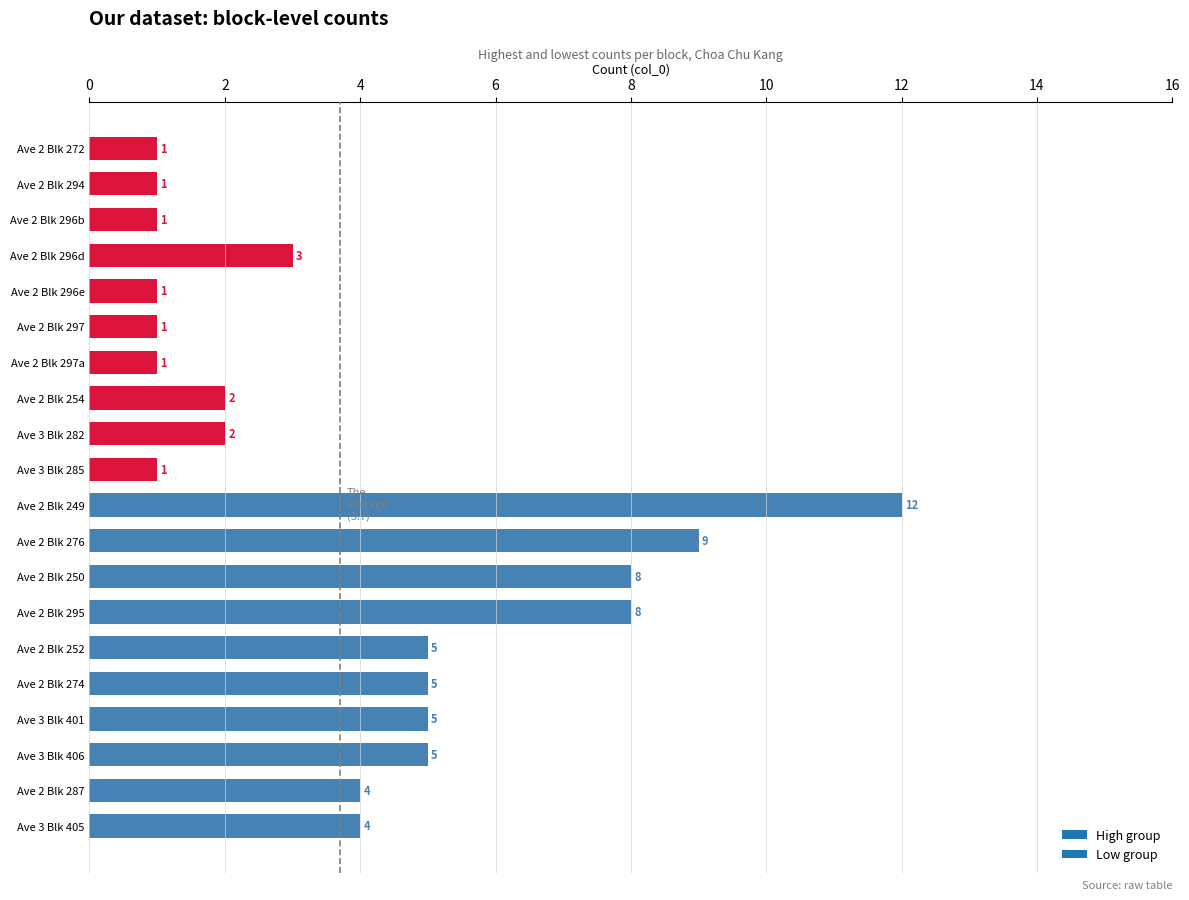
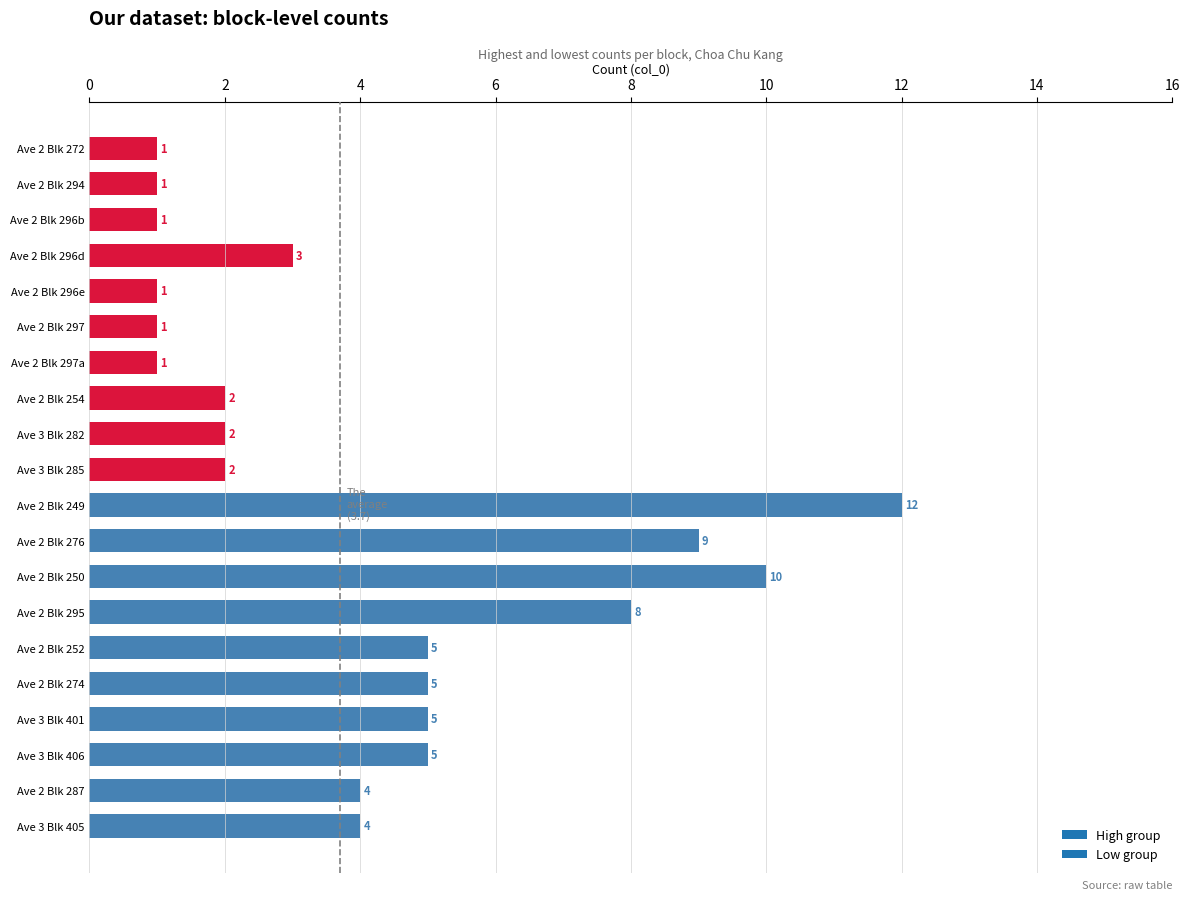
  {
    "Ave 2 Blk 272": 1,
    "Ave 2 Blk 294": 1,
    "Ave 2 Blk 296b": 1,
    "Ave 2 Blk 296d": 3,
    "Ave 2 Blk 296e": 1,
    "Ave 2 Blk 297": 1,
    "Ave 2 Blk 297a": 1,
    "Ave 2 Blk 254": 2,
    "Ave 3 Blk 282": 2,
-   "Ave 3 Blk 285": 1,
+   "Ave 3 Blk 285": 2,
    "Ave 2 Blk 249": 12,
    "Ave 2 Blk 276": 9,
-   "Ave 2 Blk 250": 8,
+   "Ave 2 Blk 250": 10,
    "Ave 2 Blk 295": 8,
    "Ave 2 Blk 252": 5,
    "Ave 2 Blk 274": 5,
    "Ave 3 Blk 401": 5,
    "Ave 3 Blk 406": 5,
    "Ave 2 Blk 287": 4,
    "Ave 3 Blk 405": 4
  }
